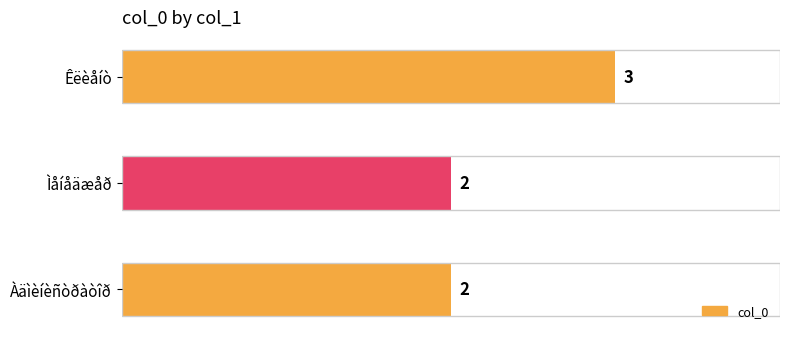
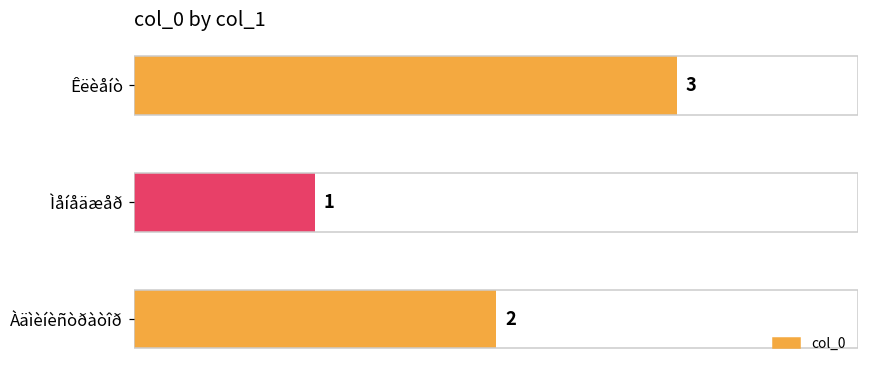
  {
    "Êëèåíò": 3,
-   "Ìåíåäæåð": 2,
+   "Ìåíåäæåð": 1,
    "Àäìèíèñòðàòîð": 2
  }
